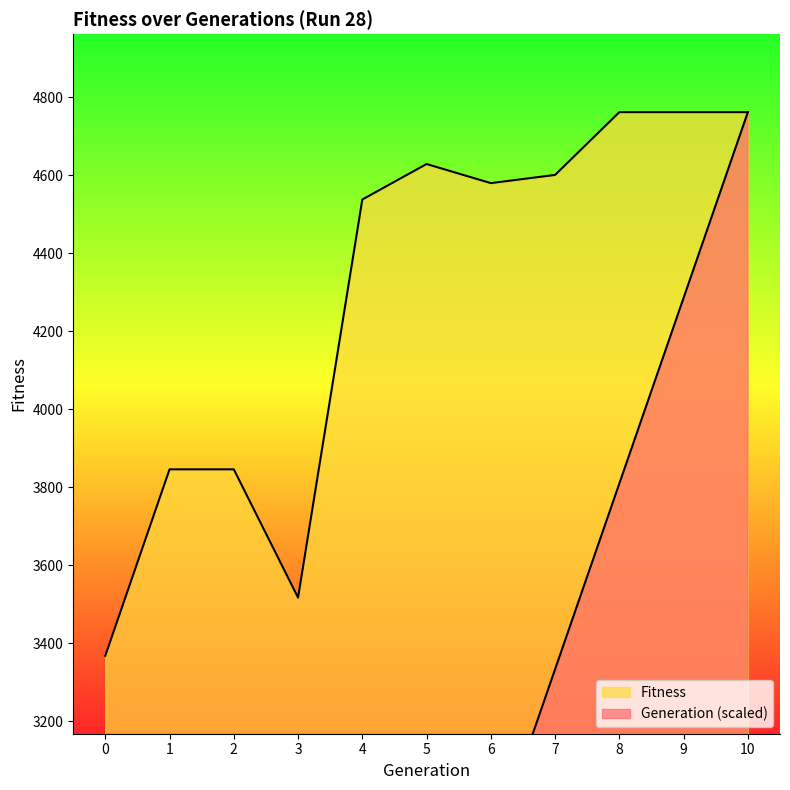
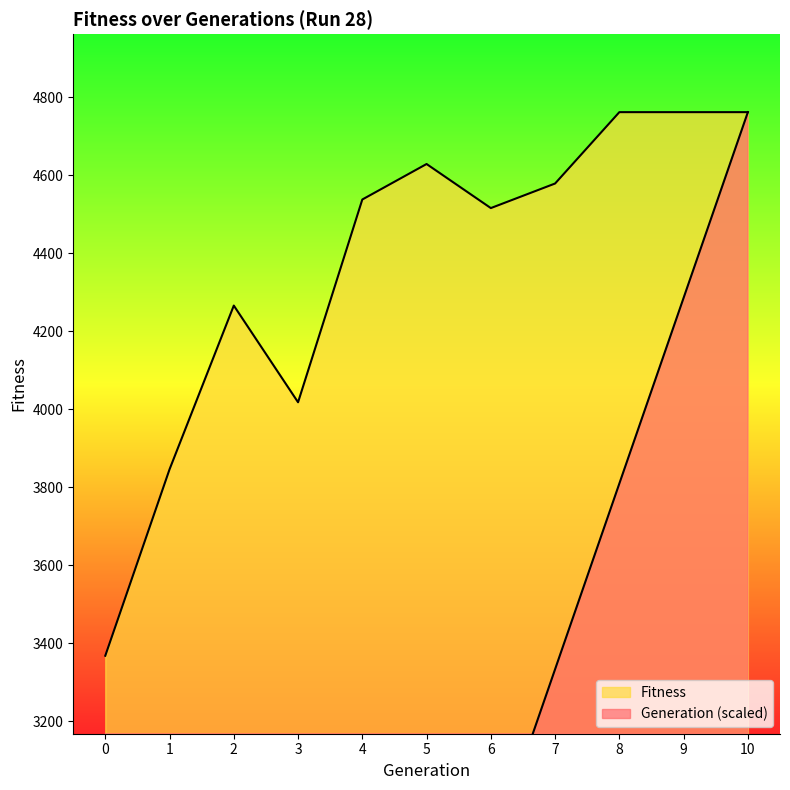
  {
    "Fitness": {
      "0": 3370,
      "1": 3850,
-     "2": 3850,
-     "3": 3520,
+     "2": 4270,
+     "3": 4020,
      "4": 4540,
      "5": 4630,
-     "6": 4580,
-     "7": 4600,
+     "6": 4520,
+     "7": 4580,
      "8": 4760,
      "9": 4760
    },
    "Generation (scaled)": {
      "0": 3170
    }
  }
